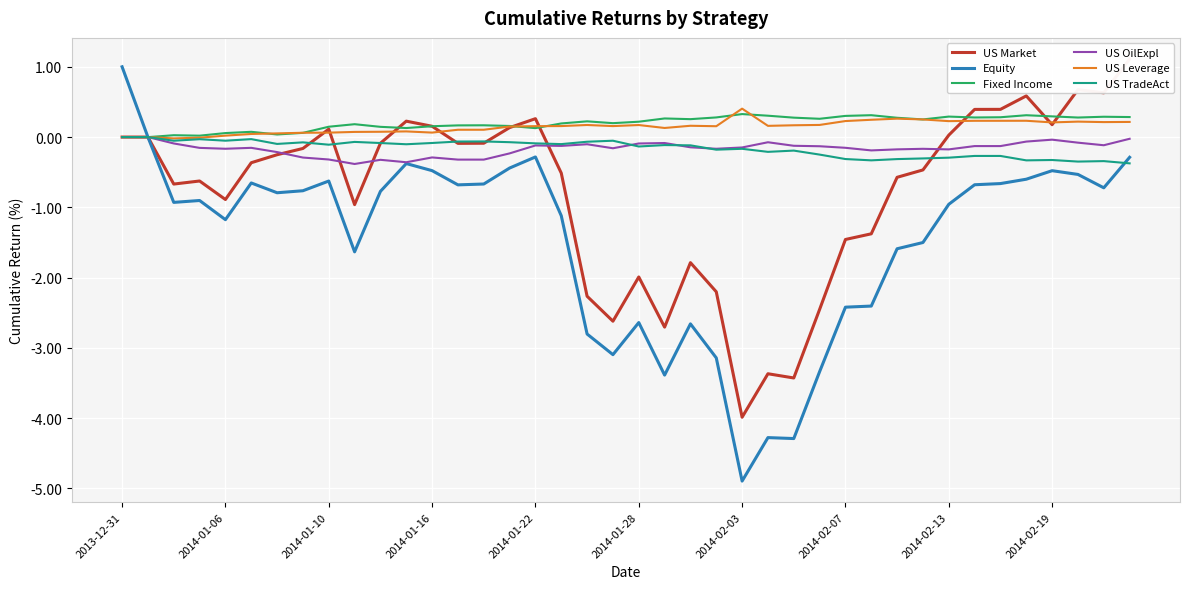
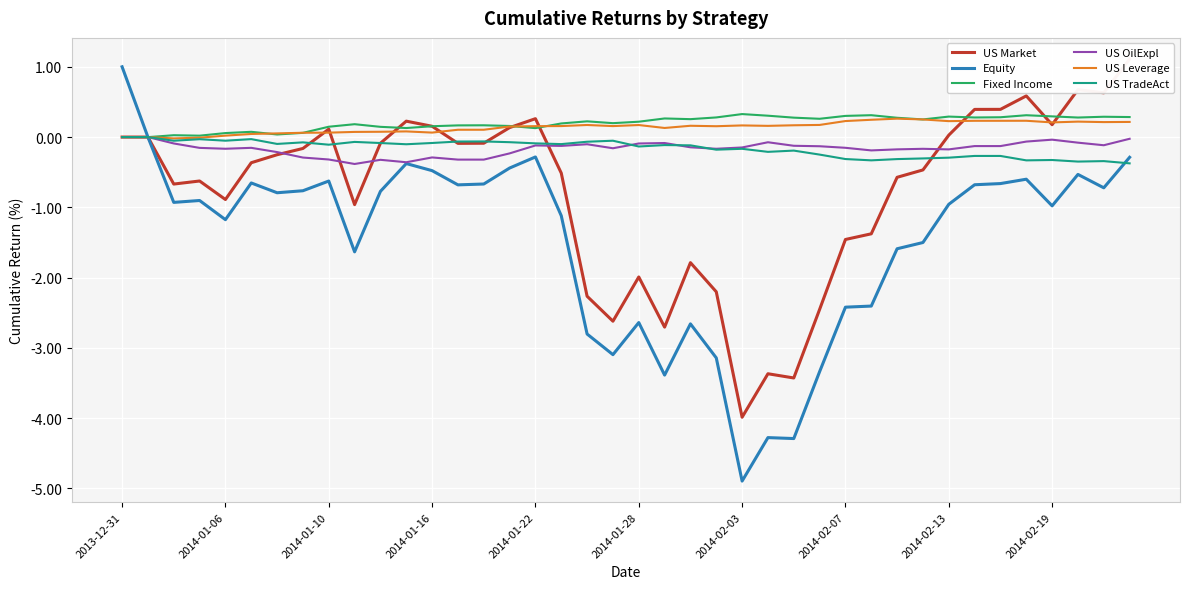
  {
    "US Market": {
      "2014-01-06": -0.9,
      "2014-01-22": 0.3,
      "2014-01-28": -2.0,
      "2014-02-03": -4.0,
      "2014-02-07": -1.5,
      "2014-02-13": 0.0
    },
    "Equity": {
      "2013-12-31": 1.0,
      "2014-01-06": -1.2,
      "2014-01-10": -0.6,
      "2014-01-16": -0.5,
      "2014-01-22": -0.3,
      "2014-01-28": -2.6,
      "2014-02-03": -4.9,
      "2014-02-07": -2.4,
      "2014-02-13": -1.0,
-     "2014-02-19": -0.5
+     "2014-02-19": -1.0
    },
    "US OilExpl": {
      "2014-01-06": -0.2,
      "2014-01-10": -0.3,
      "2014-01-16": -0.3,
      "2014-01-28": -0.1,
      "2014-02-07": -0.2,
      "2014-02-13": -0.2,
      "2014-02-19": 0.0
    },
    "US Leverage": {
      "2014-01-10": 0.1,
      "2014-01-16": 0.1,
      "2014-01-28": 0.2,
-     "2014-02-03": 0.4,
+     "2014-02-03": 0.2,
      "2014-02-07": 0.2,
      "2014-02-13": 0.2
    }
  }
